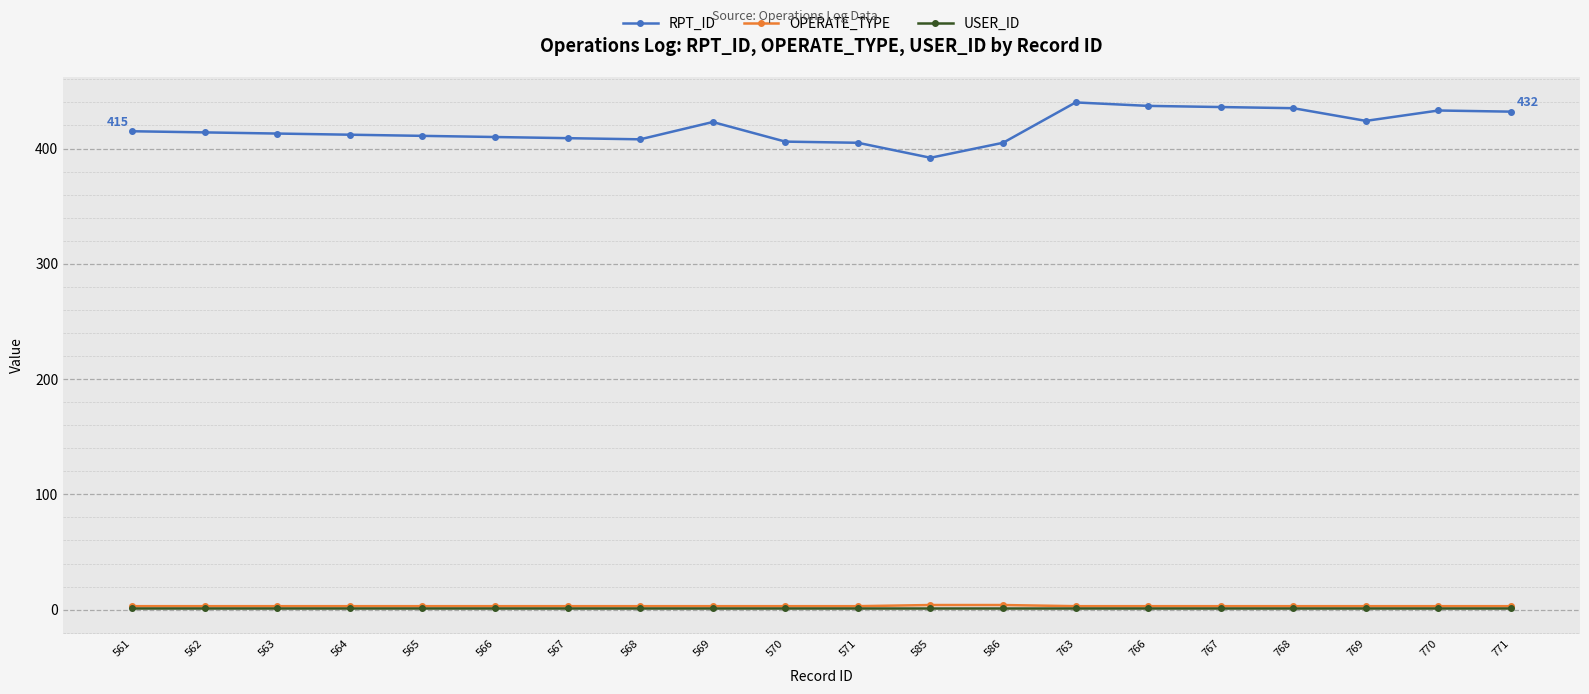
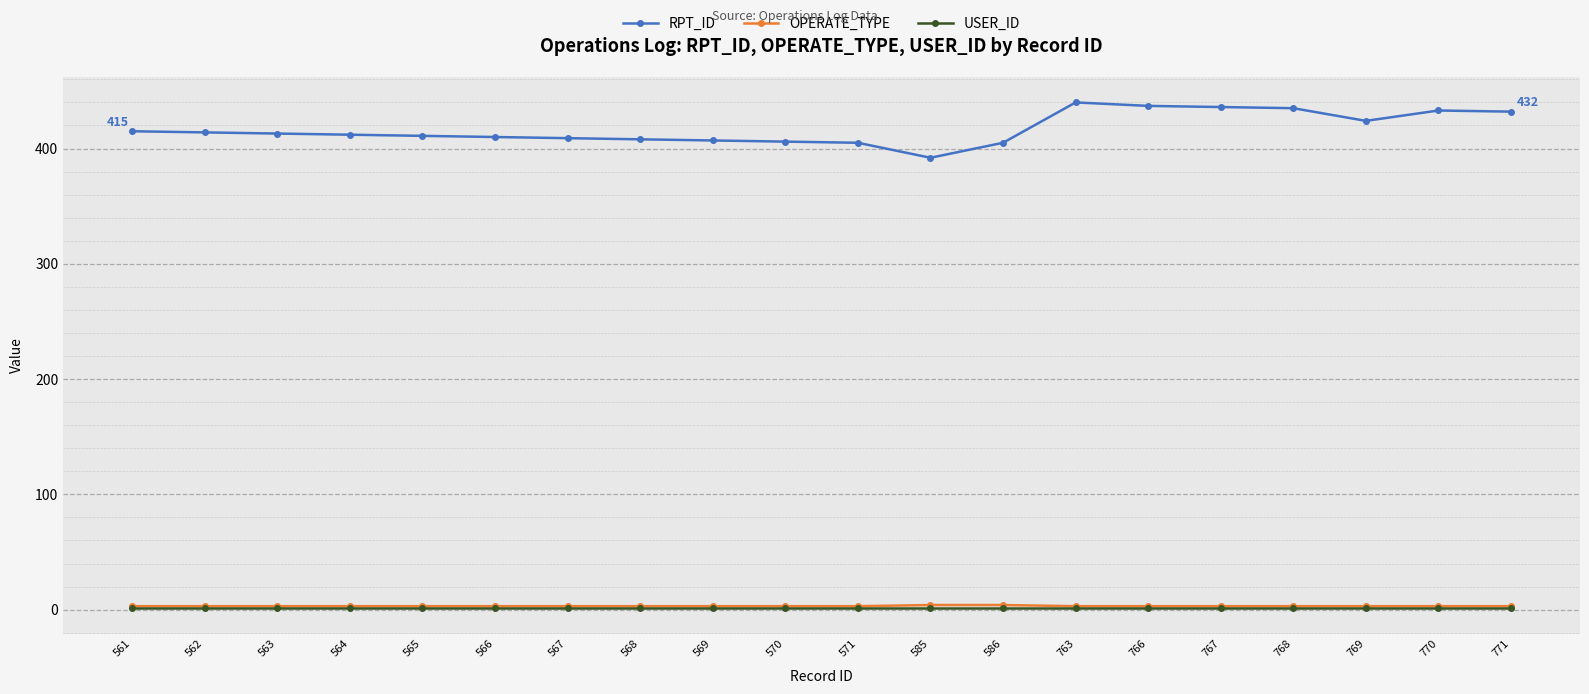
  {
    "RPT_ID": {
      "562": 414,
      "563": 413,
      "564": 412,
      "565": 411,
      "566": 410,
      "567": 409,
      "568": 408,
-     "569": 423,
+     "569": 407,
      "570": 406,
      "571": 405,
      "585": 392,
      "586": 405,
      "763": 440,
      "766": 437,
      "767": 436,
      "768": 435,
      "769": 424,
      "770": 433
    },
    "OPERATE_TYPE": {
      "585": 4,
      "586": 4
    },
    "USER_ID": {
      "585": 1,
      "586": 1
    }
  }
